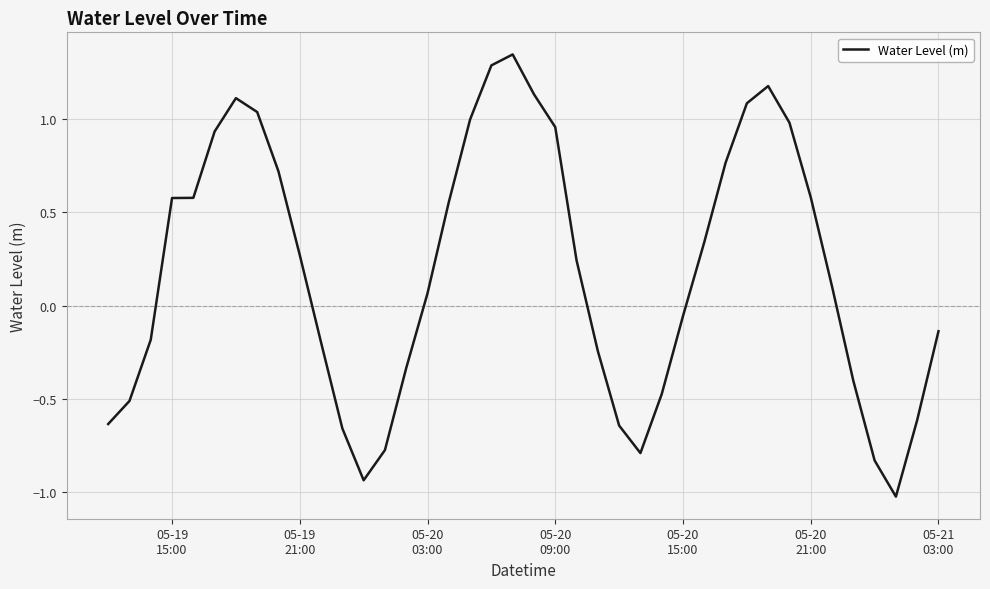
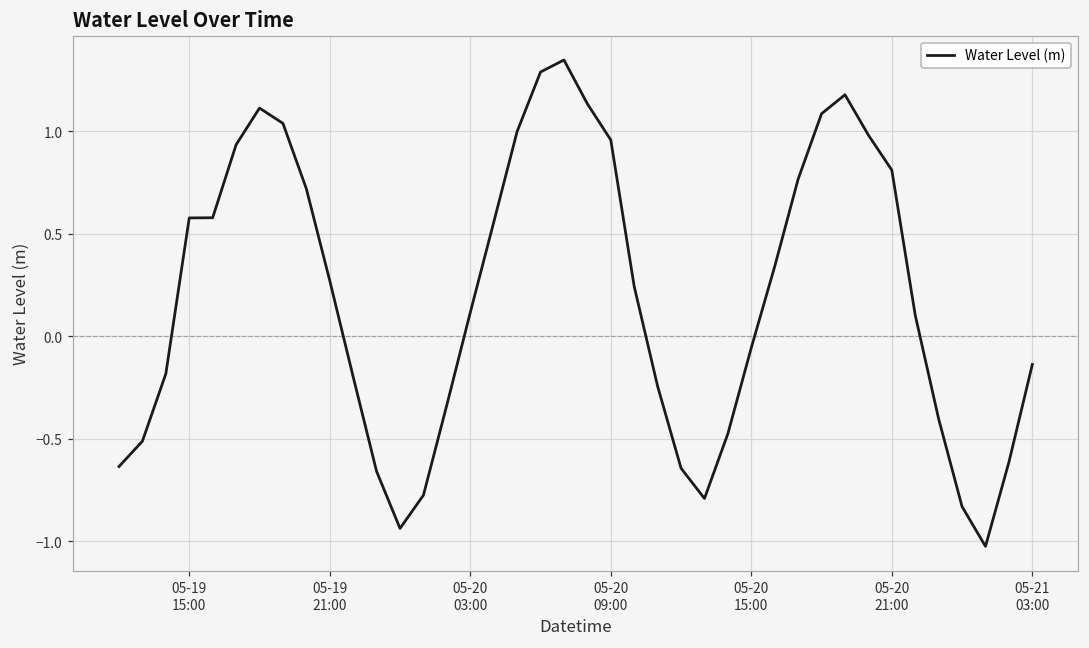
  {
    "05-19 15:00": 0.58,
    "05-19 21:00": 0.27,
-   "05-20 03:00": 0.07,
+   "05-20 03:00": 0.12,
    "05-20 09:00": 0.96,
    "05-20 15:00": -0.06,
-   "05-20 21:00": 0.58,
+   "05-20 21:00": 0.81,
    "05-21 03:00": -0.14
  }
